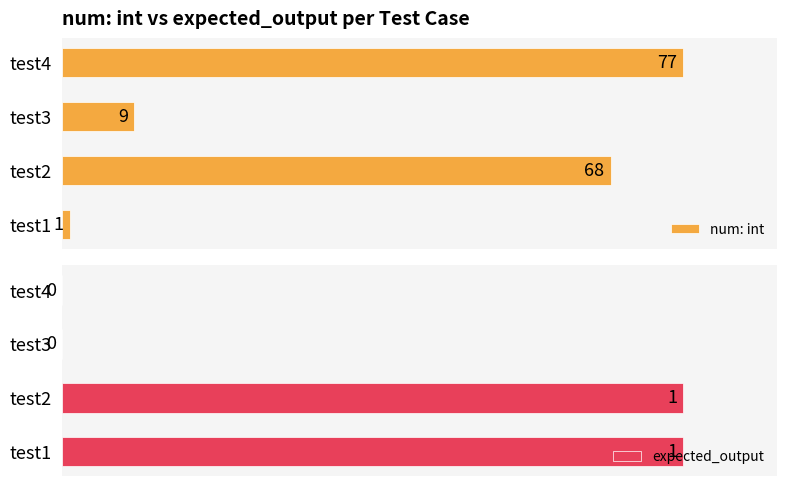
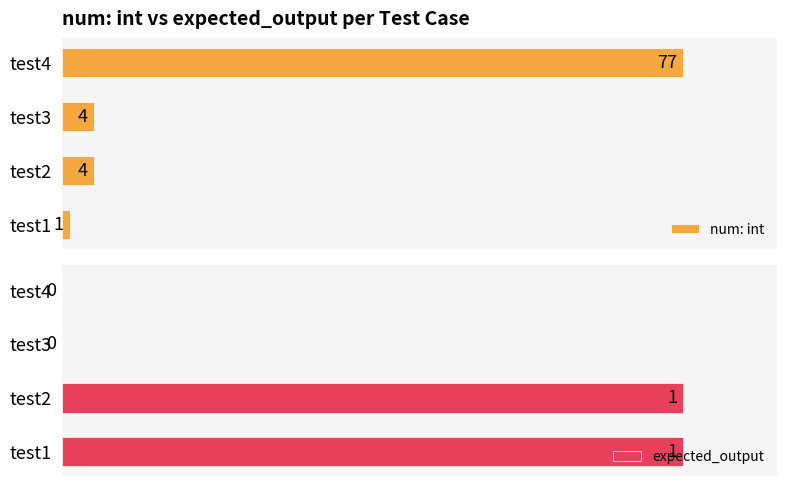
  {
    "num: int vs expected_output per Test Case": {
-     "test3": 9,
-     "test2": 68,
+     "test3": 4,
+     "test2": 4,
      "test1": 1
    }
  }
